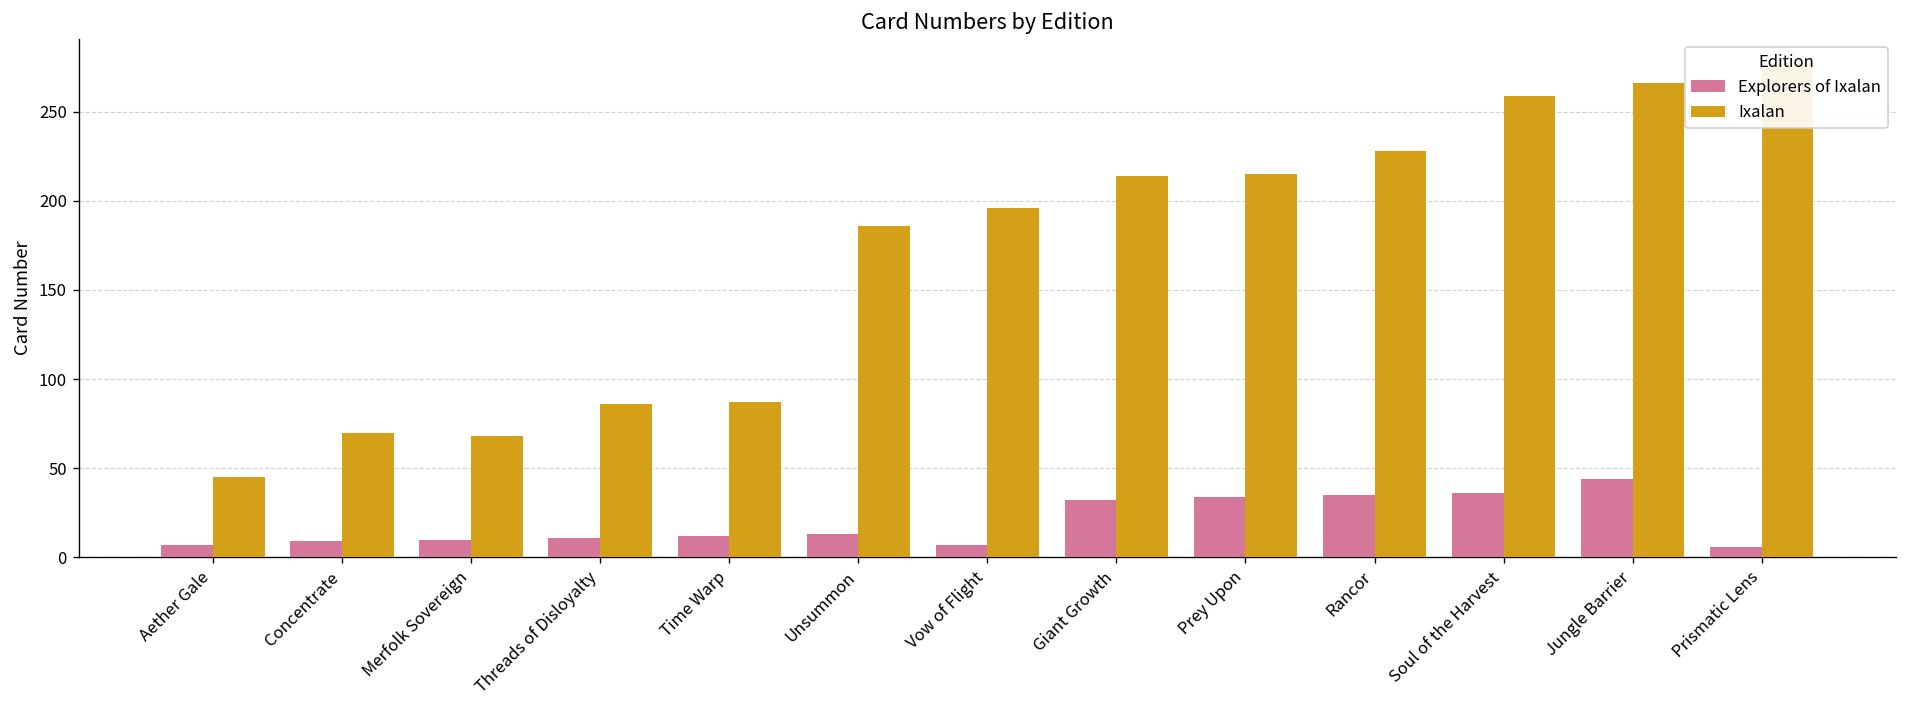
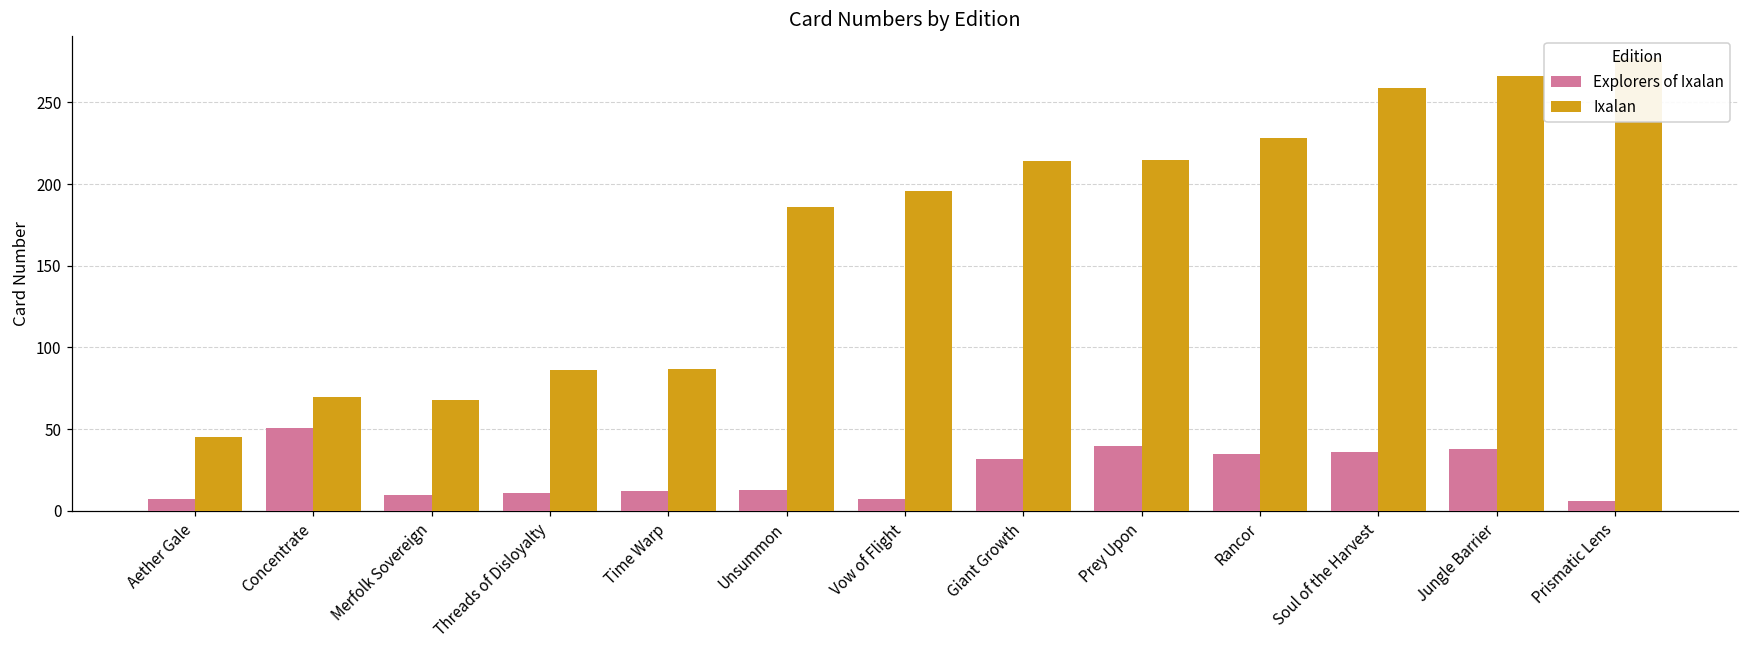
  {
    "Explorers of Ixalan": {
      "Aether Gale": 7,
-     "Concentrate": 9,
+     "Concentrate": 51,
      "Merfolk Sovereign": 10,
      "Threads of Disloyalty": 11,
      "Time Warp": 12,
      "Unsummon": 13,
      "Vow of Flight": 7,
      "Giant Growth": 32,
-     "Prey Upon": 34,
+     "Prey Upon": 40,
      "Rancor": 35,
      "Soul of the Harvest": 36,
-     "Jungle Barrier": 44,
+     "Jungle Barrier": 38,
      "Prismatic Lens": 6
    },
    "Ixalan": {
      "Aether Gale": 45,
      "Concentrate": 70,
      "Merfolk Sovereign": 68,
      "Threads of Disloyalty": 86,
      "Time Warp": 87,
      "Unsummon": 186,
      "Vow of Flight": 196,
      "Giant Growth": 214,
      "Prey Upon": 215,
      "Rancor": 228,
      "Soul of the Harvest": 259,
      "Jungle Barrier": 266
    }
  }
